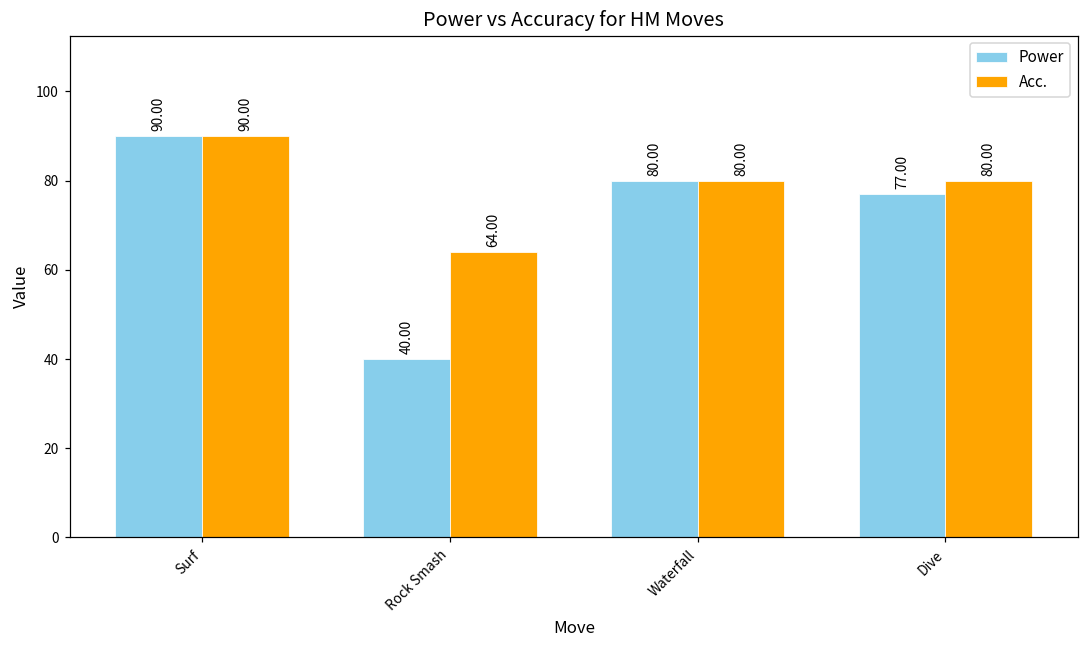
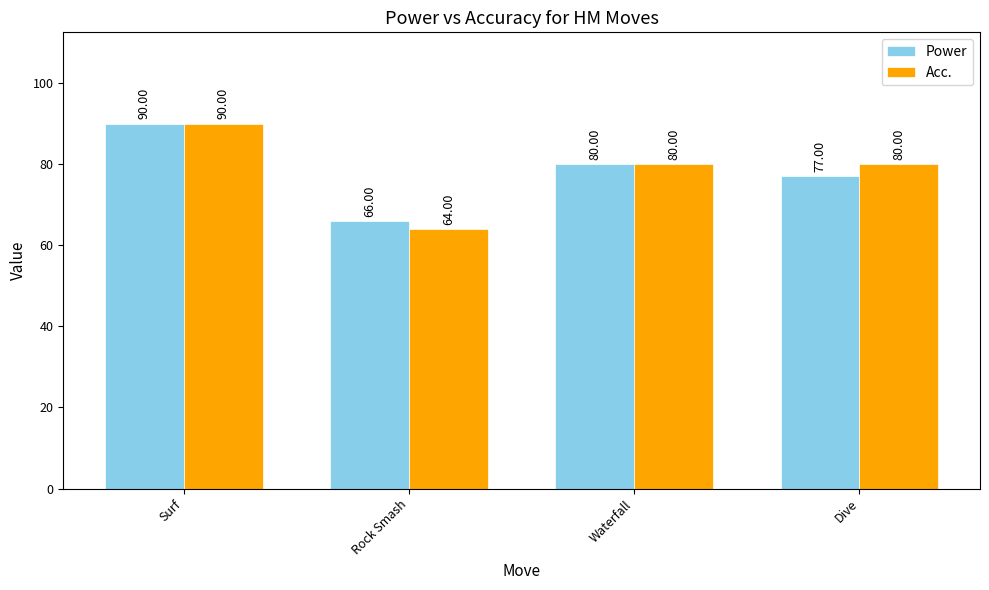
  {
    "Power": {
      "Surf": 90.00,
-     "Rock Smash": 40.00,
+     "Rock Smash": 66.00,
      "Waterfall": 80.00,
      "Dive": 77.00
    },
    "Acc.": {
      "Surf": 90.00,
      "Rock Smash": 64.00,
      "Waterfall": 80.00,
      "Dive": 80.00
    }
  }
